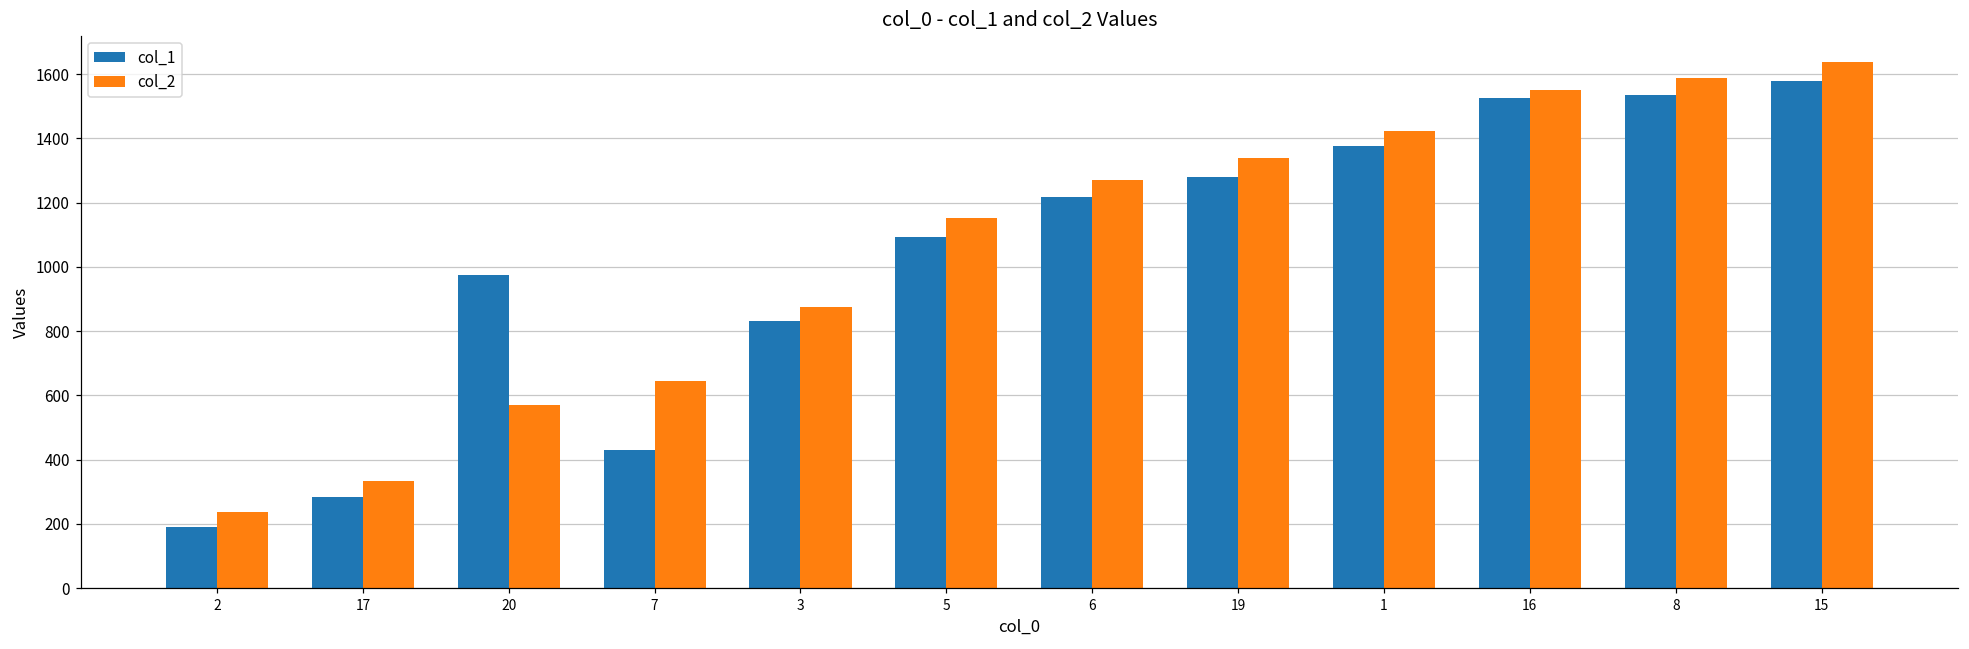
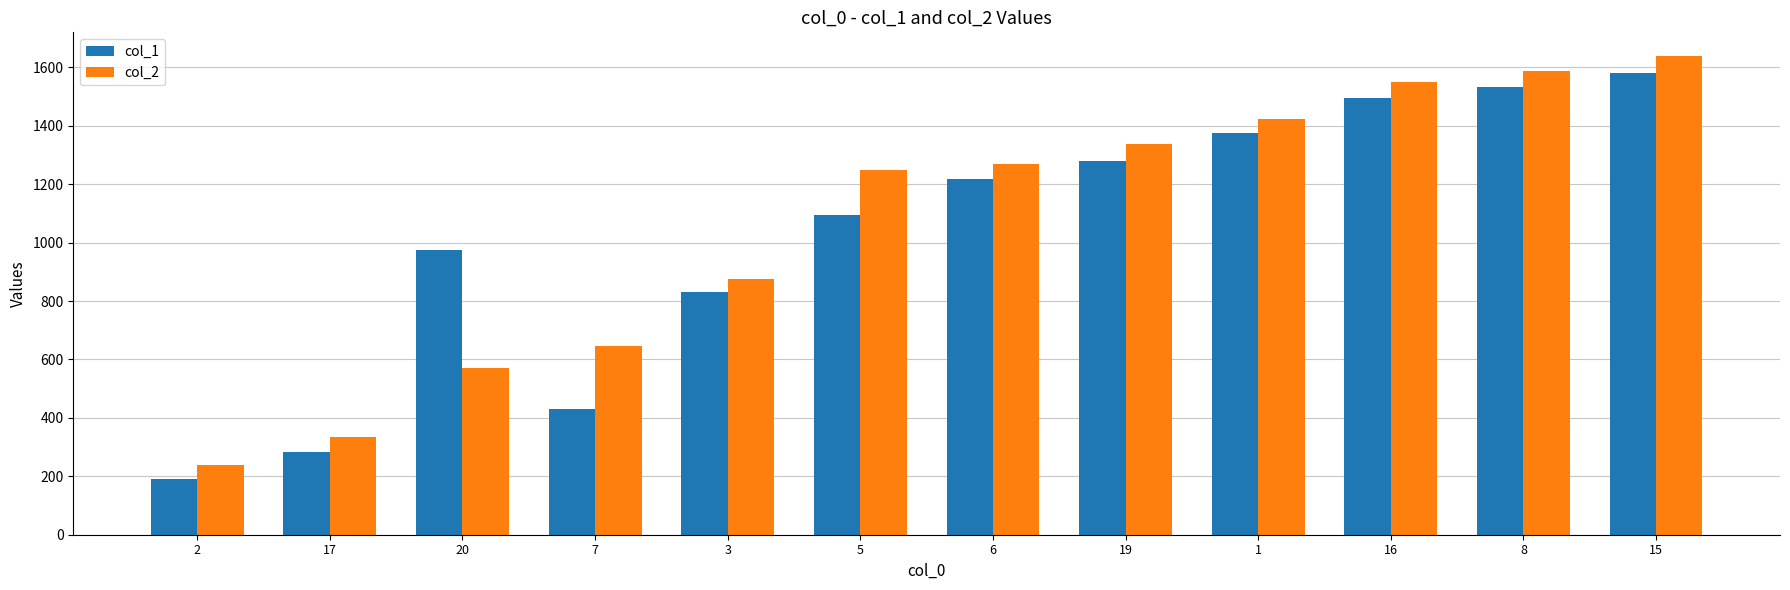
  {
    "col_1": {
      "2": 190,
      "17": 280,
      "20": 970,
      "7": 430,
      "3": 830,
      "5": 1090,
      "6": 1220,
      "19": 1280,
      "1": 1380,
-     "16": 1530,
+     "16": 1500,
      "8": 1530,
      "15": 1580
    },
    "col_2": {
      "2": 240,
      "17": 330,
      "20": 570,
      "7": 650,
      "3": 880,
-     "5": 1150,
+     "5": 1250,
      "6": 1270,
      "19": 1340,
      "1": 1420,
      "16": 1550,
      "8": 1590,
      "15": 1640
    }
  }
